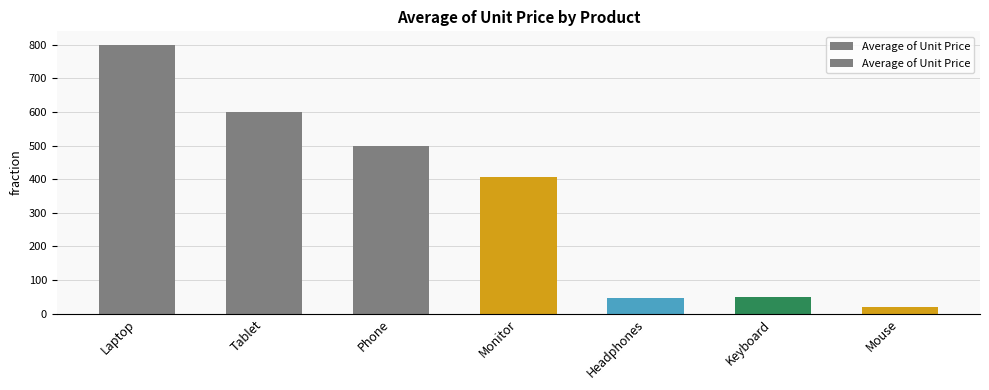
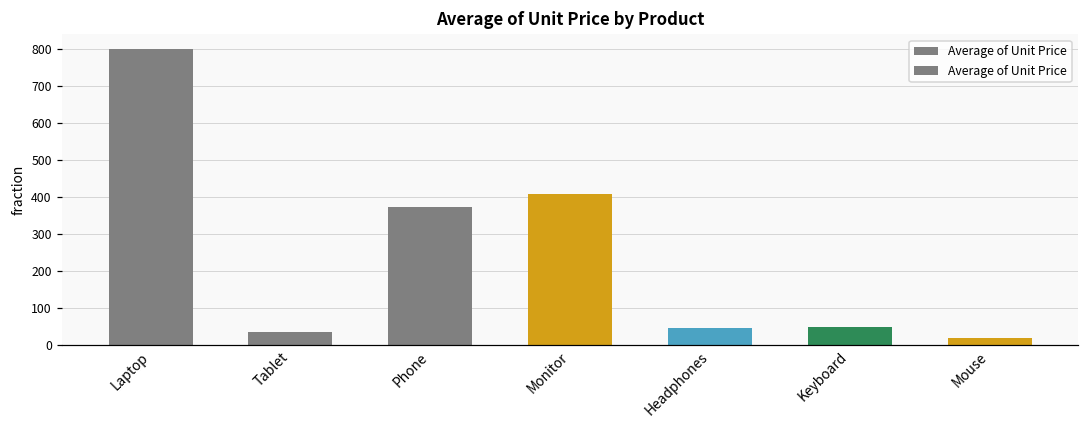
  {
    "Laptop": 800,
-   "Tablet": 600,
-   "Phone": 500,
+   "Tablet": 40,
+   "Phone": 370,
    "Monitor": 410,
    "Headphones": 50,
    "Keyboard": 50,
    "Mouse": 20
  }
